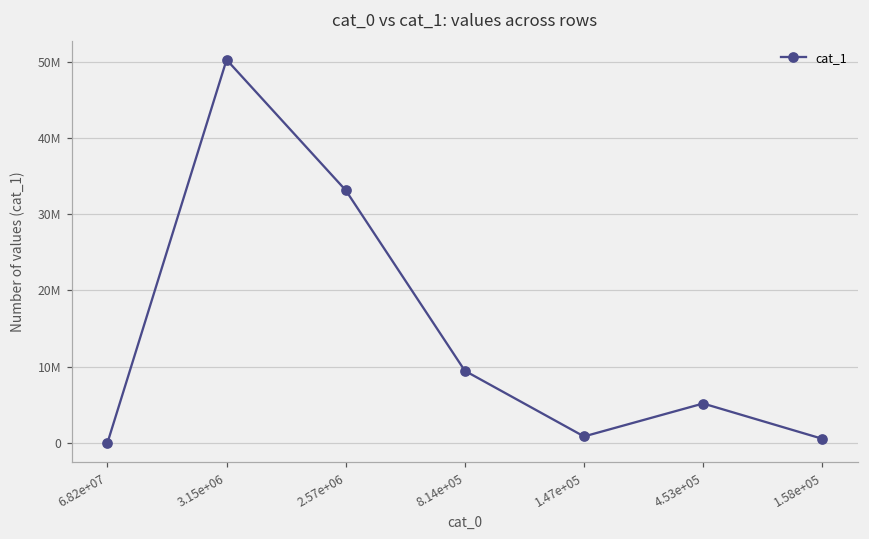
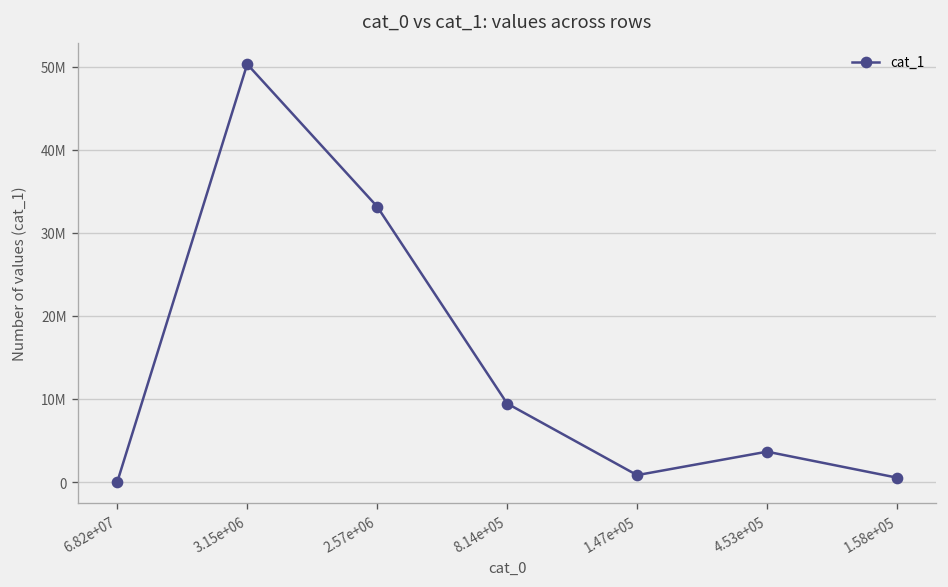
  {
    "6.82e+07": 0,
    "3.15e+06": 50000000,
    "2.57e+06": 33000000,
    "8.14e+05": 9000000,
    "1.47e+05": 1000000,
-   "4.53e+05": 5000000,
+   "4.53e+05": 4000000,
    "1.58e+05": 1000000
  }
